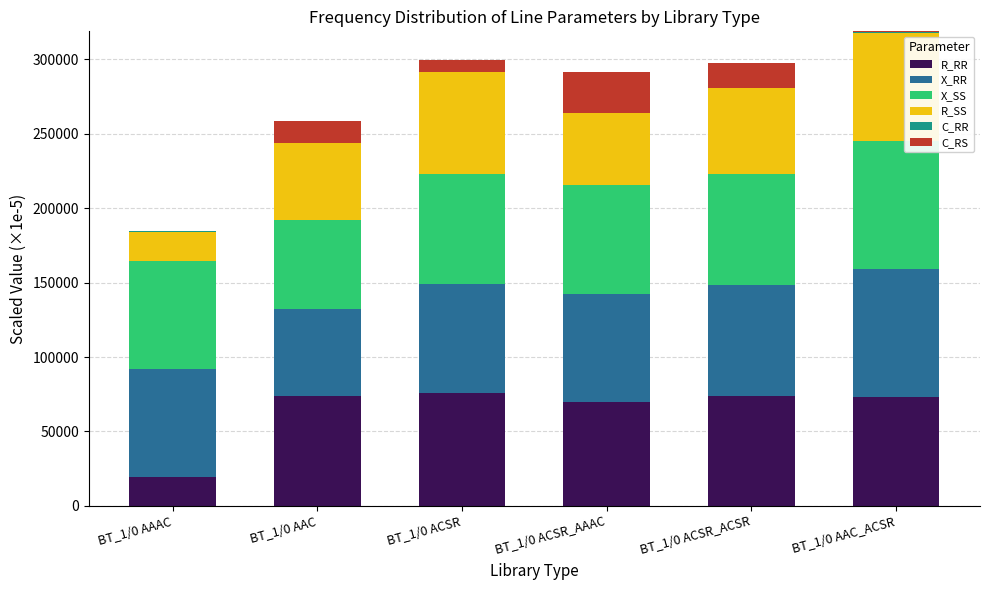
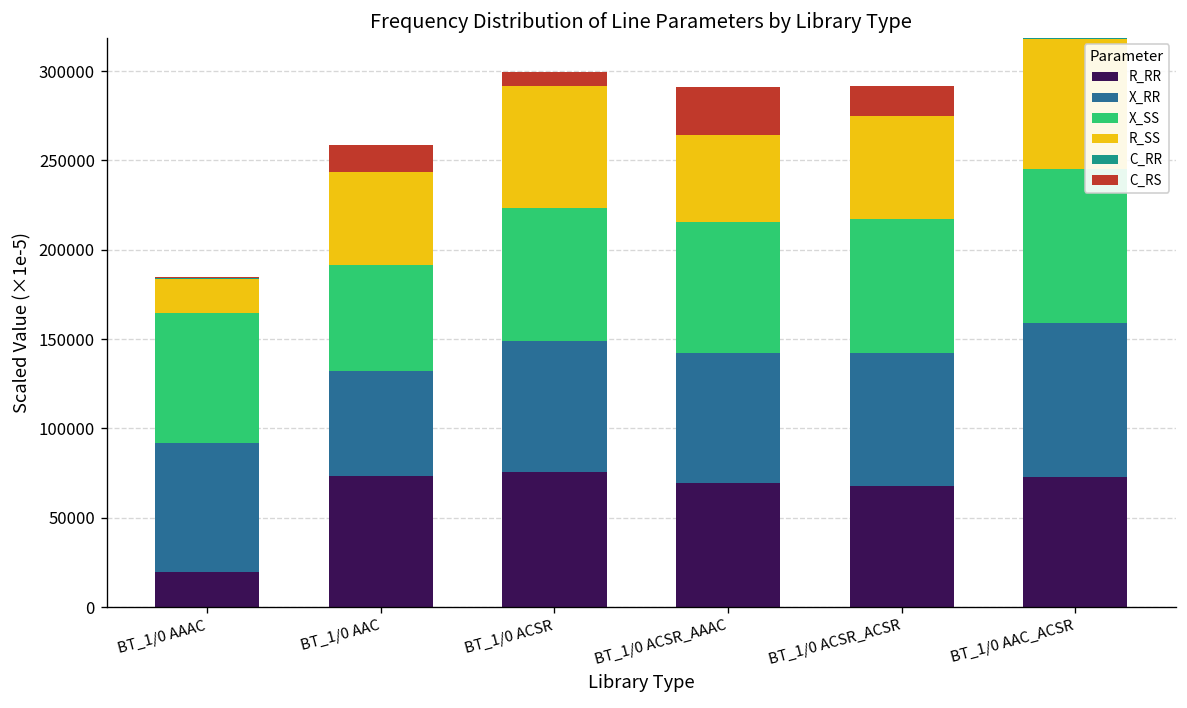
  {
    "R_RR": {
      "BT_1/0 AAAC": 20000,
      "BT_1/0 AAC": 74000,
      "BT_1/0 ACSR": 76000,
      "BT_1/0 ACSR_AAAC": 69000,
-     "BT_1/0 ACSR_ACSR": 74000,
+     "BT_1/0 ACSR_ACSR": 68000,
      "BT_1/0 AAC_ACSR": 73000
    },
    "R_SS": {
      "BT_1/0 AAAC": 19000,
      "BT_1/0 AAC": 66000,
      "BT_1/0 ACSR": 75000,
      "BT_1/0 ACSR_AAAC": 75000,
      "BT_1/0 ACSR_ACSR": 74000,
      "BT_1/0 AAC_ACSR": 73000
    }
  }
